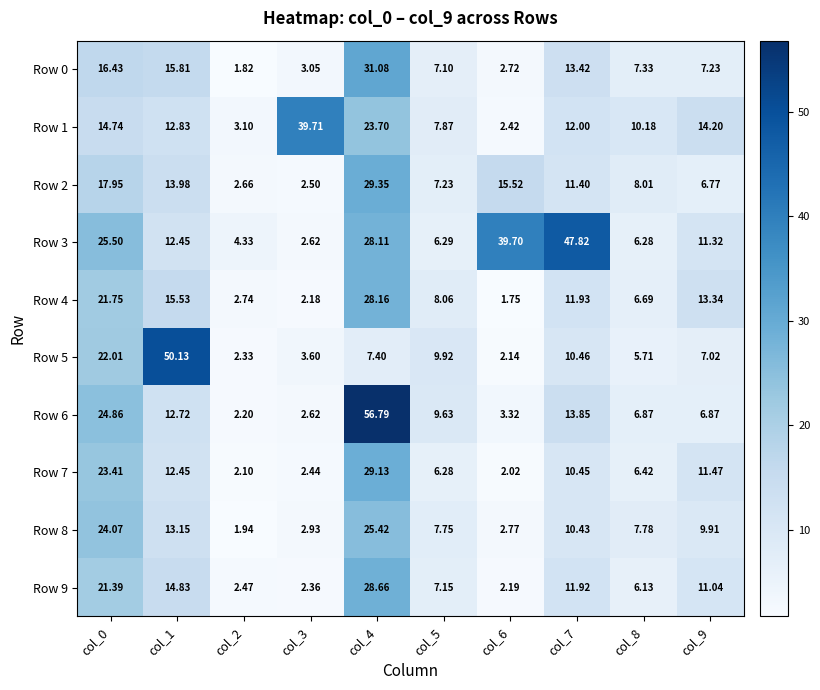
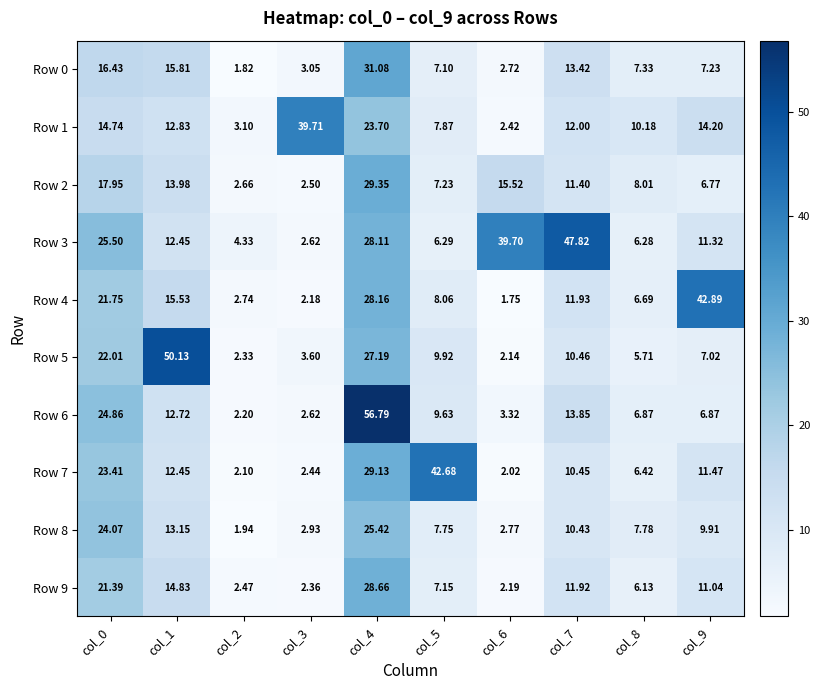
  {
    "Row 0": {
      "col_0": 16.43,
      "col_1": 15.81,
      "col_2": 1.82,
      "col_3": 3.05,
      "col_4": 31.08,
      "col_5": 7.10,
      "col_6": 2.72,
      "col_7": 13.42,
      "col_8": 7.33,
      "col_9": 7.23
    },
    "Row 1": {
      "col_0": 14.74,
      "col_1": 12.83,
      "col_2": 3.10,
      "col_3": 39.71,
      "col_4": 23.70,
      "col_5": 7.87,
      "col_6": 2.42,
      "col_7": 12.00,
      "col_8": 10.18,
      "col_9": 14.20
    },
    "Row 2": {
      "col_0": 17.95,
      "col_1": 13.98,
      "col_2": 2.66,
      "col_3": 2.50,
      "col_4": 29.35,
      "col_5": 7.23,
      "col_6": 15.52,
      "col_7": 11.40,
      "col_8": 8.01,
      "col_9": 6.77
    },
    "Row 3": {
      "col_0": 25.50,
      "col_1": 12.45,
      "col_2": 4.33,
      "col_3": 2.62,
      "col_4": 28.11,
      "col_5": 6.29,
      "col_6": 39.70,
      "col_7": 47.82,
      "col_8": 6.28,
      "col_9": 11.32
    },
    "Row 4": {
      "col_0": 21.75,
      "col_1": 15.53,
      "col_2": 2.74,
      "col_3": 2.18,
      "col_4": 28.16,
      "col_5": 8.06,
      "col_6": 1.75,
      "col_7": 11.93,
      "col_8": 6.69,
-     "col_9": 13.34
+     "col_9": 42.89
    },
    "Row 5": {
      "col_0": 22.01,
      "col_1": 50.13,
      "col_2": 2.33,
      "col_3": 3.60,
-     "col_4": 7.40,
+     "col_4": 27.19,
      "col_5": 9.92,
      "col_6": 2.14,
      "col_7": 10.46,
      "col_8": 5.71,
      "col_9": 7.02
    },
    "Row 6": {
      "col_0": 24.86,
      "col_1": 12.72,
      "col_2": 2.20,
      "col_3": 2.62,
      "col_4": 56.79,
      "col_5": 9.63,
      "col_6": 3.32,
      "col_7": 13.85,
      "col_8": 6.87,
      "col_9": 6.87
    },
    "Row 7": {
      "col_0": 23.41,
      "col_1": 12.45,
      "col_2": 2.10,
      "col_3": 2.44,
      "col_4": 29.13,
-     "col_5": 6.28,
+     "col_5": 42.68,
      "col_6": 2.02,
      "col_7": 10.45,
      "col_8": 6.42,
      "col_9": 11.47
    },
    "Row 8": {
      "col_0": 24.07,
      "col_1": 13.15,
      "col_2": 1.94,
      "col_3": 2.93,
      "col_4": 25.42,
      "col_5": 7.75,
      "col_6": 2.77,
      "col_7": 10.43,
      "col_8": 7.78,
      "col_9": 9.91
    },
    "Row 9": {
      "col_0": 21.39,
      "col_1": 14.83,
      "col_2": 2.47,
      "col_3": 2.36,
      "col_4": 28.66,
      "col_5": 7.15,
      "col_6": 2.19,
      "col_7": 11.92,
      "col_8": 6.13,
      "col_9": 11.04
    }
  }
